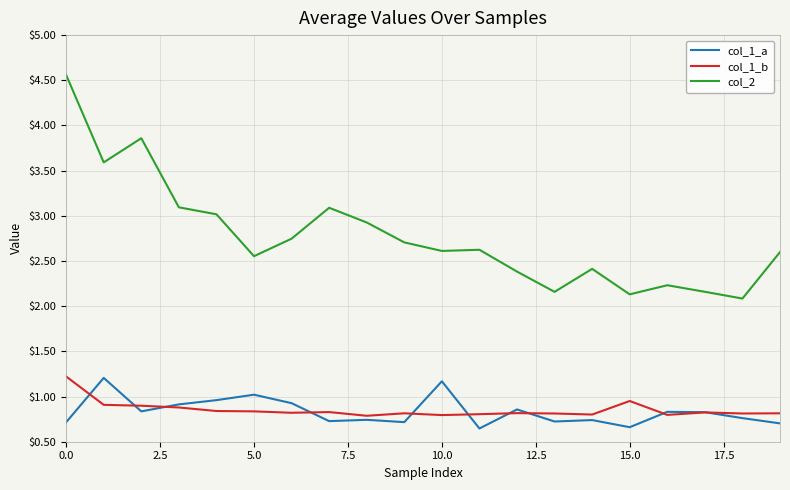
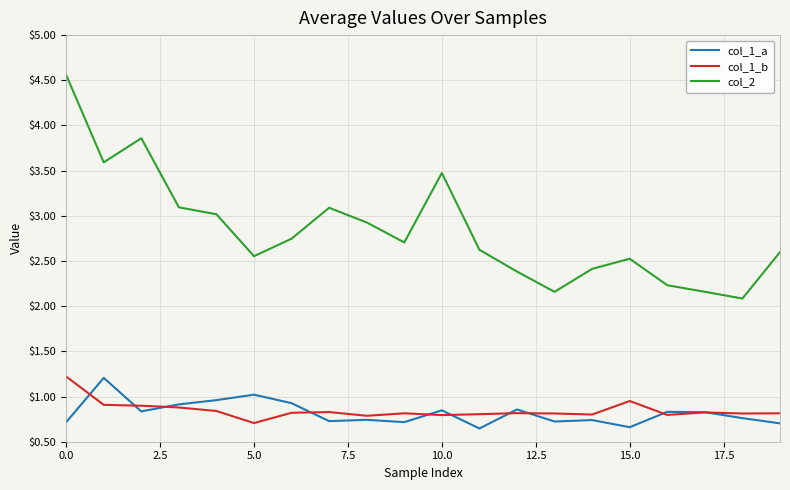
  {
    "col_1_a": {
      "0.0": "$0.7",
      "5.0": "$1.0",
-     "10.0": "$1.2",
+     "10.0": "$0.8",
      "15.0": "$0.7"
    },
    "col_1_b": {
      "0.0": "$1.2",
-     "5.0": "$0.8",
+     "5.0": "$0.7",
      "10.0": "$0.8",
      "15.0": "$1.0"
    },
    "col_2": {
      "0.0": "$4.6",
      "5.0": "$2.6",
-     "10.0": "$2.6",
-     "15.0": "$2.1"
+     "10.0": "$3.5",
+     "15.0": "$2.5"
    }
  }
